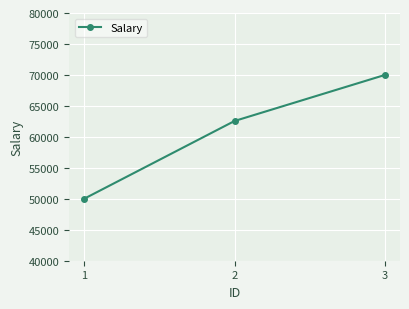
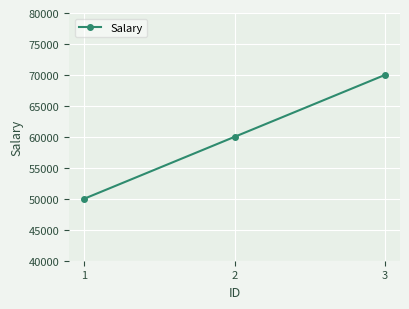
  {
    "1": 50000,
-   "2": 63000,
+   "2": 60000,
    "3": 70000
  }
